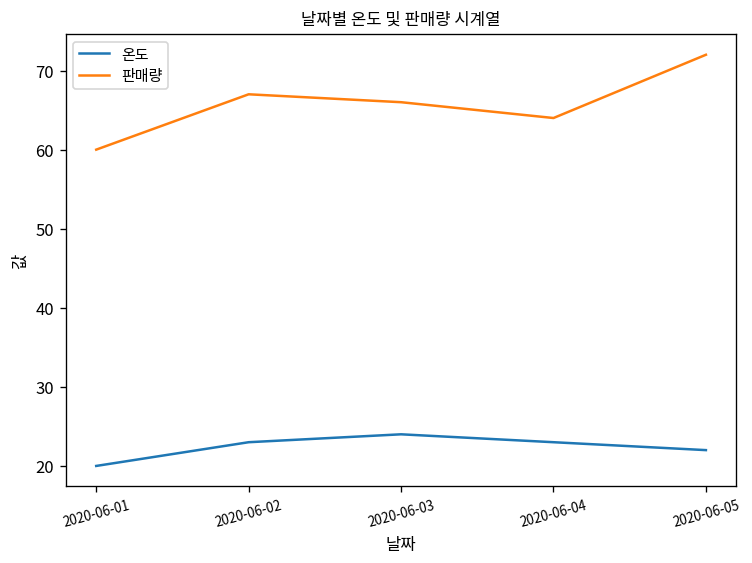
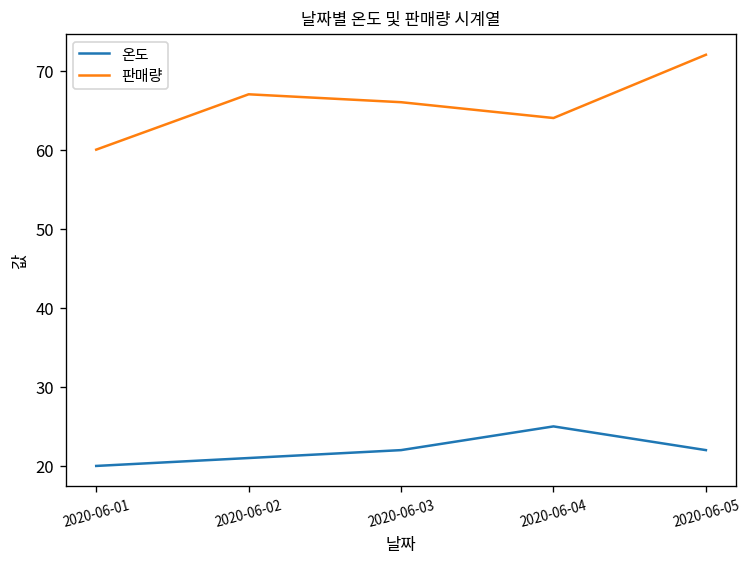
  {
    "온도": {
      "2020-06-01": 20,
-     "2020-06-02": 23,
-     "2020-06-03": 24,
-     "2020-06-04": 23,
+     "2020-06-02": 21,
+     "2020-06-03": 22,
+     "2020-06-04": 25,
      "2020-06-05": 22
    },
    "판매량": {
      "2020-06-01": 60,
      "2020-06-02": 67,
      "2020-06-03": 66,
      "2020-06-04": 64,
      "2020-06-05": 72
    }
  }
